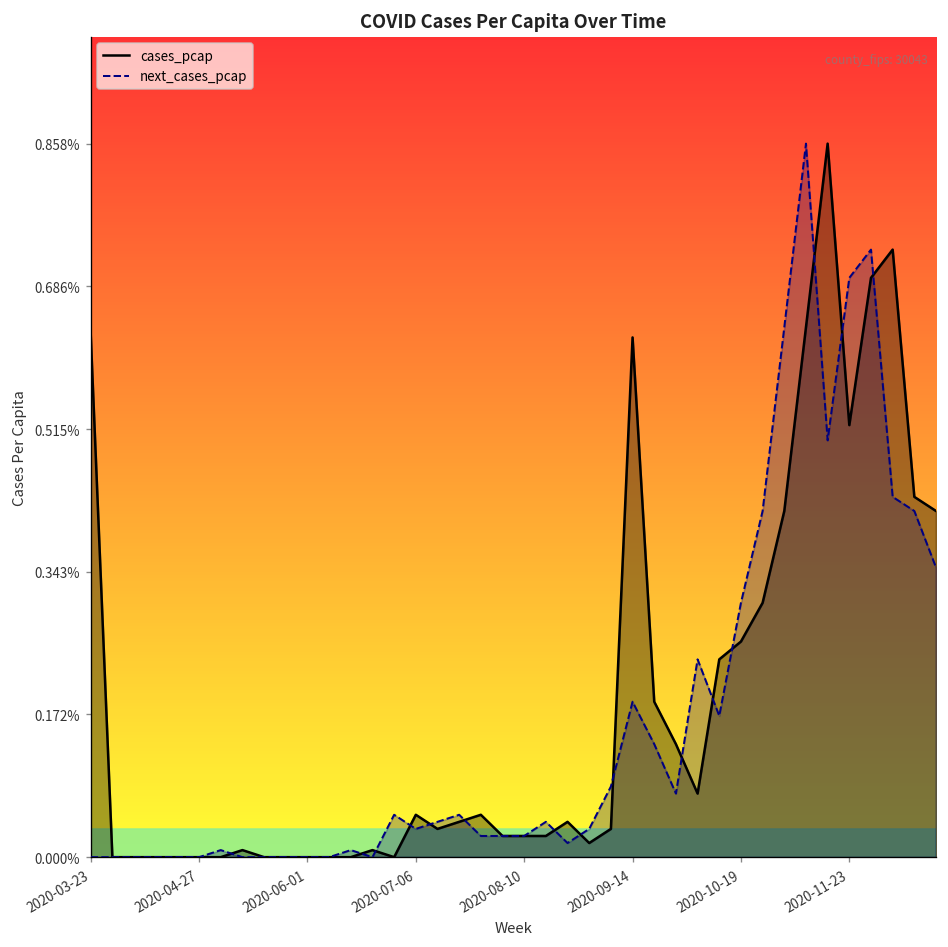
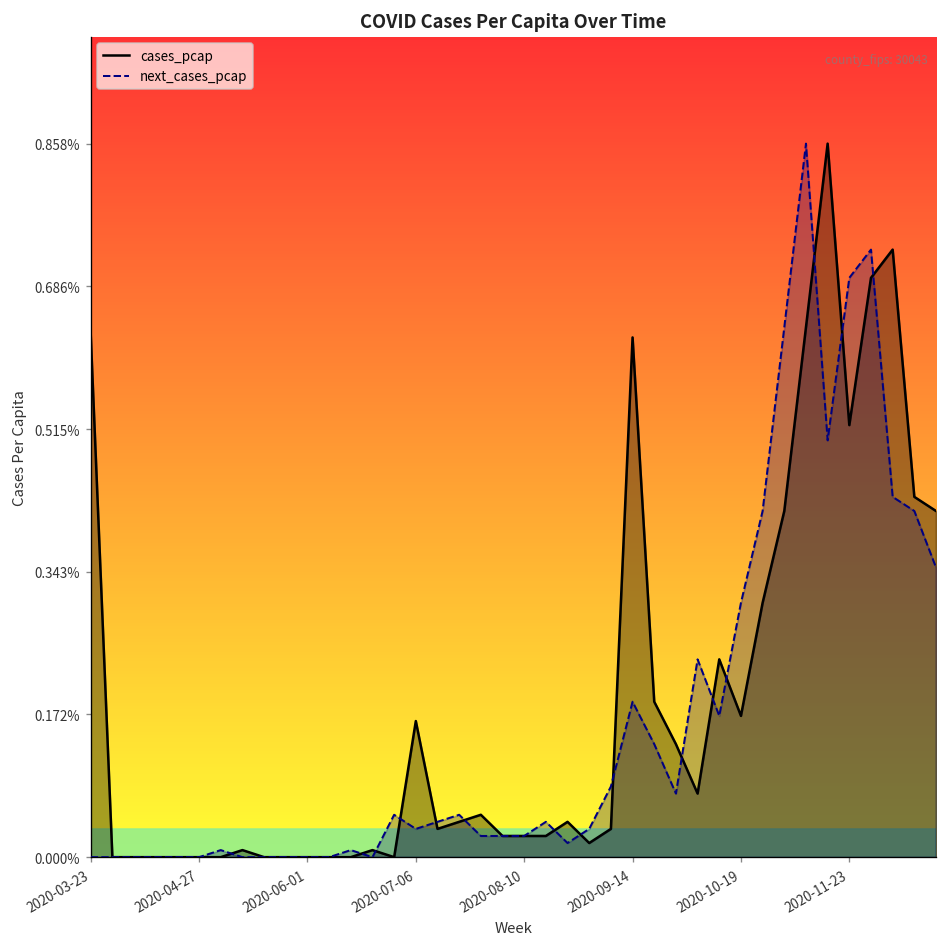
  {
    "cases_pcap": {
      "2020-03-23": "0.63%",
-     "2020-07-06": "0.05%",
+     "2020-07-06": "0.16%",
      "2020-09-14": "0.62%",
-     "2020-10-19": "0.26%",
+     "2020-10-19": "0.17%",
      "2020-11-23": "0.52%"
    },
    "next_cases_pcap": {
      "2020-09-14": "0.19%",
      "2020-10-19": "0.31%",
      "2020-11-23": "0.70%"
    }
  }
